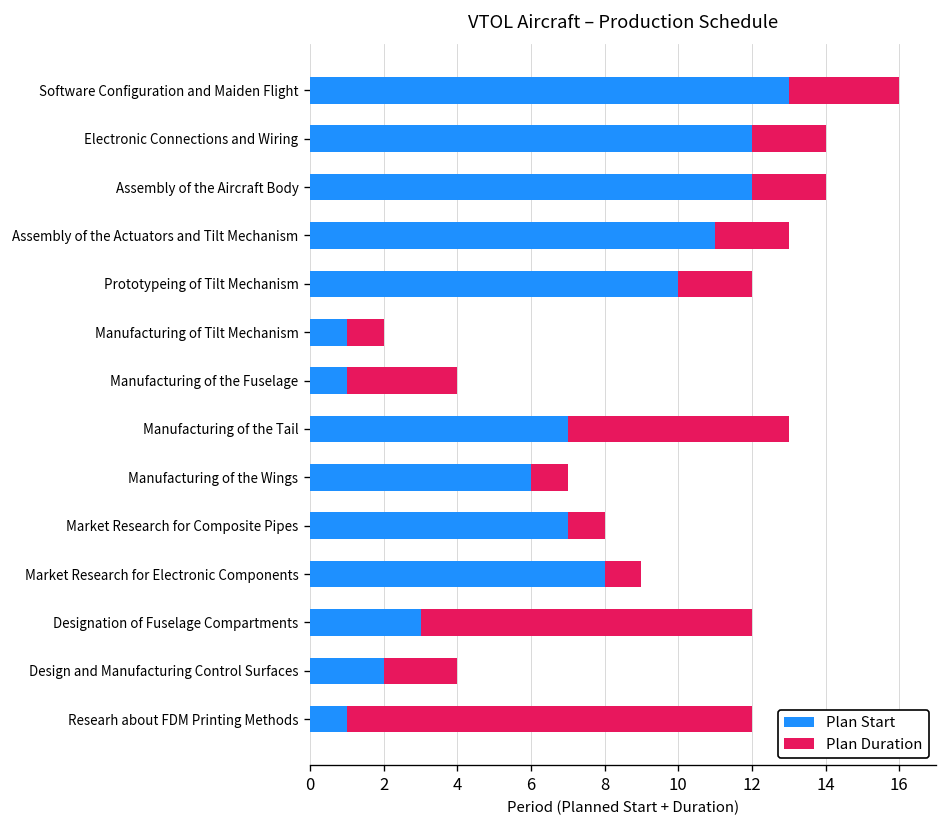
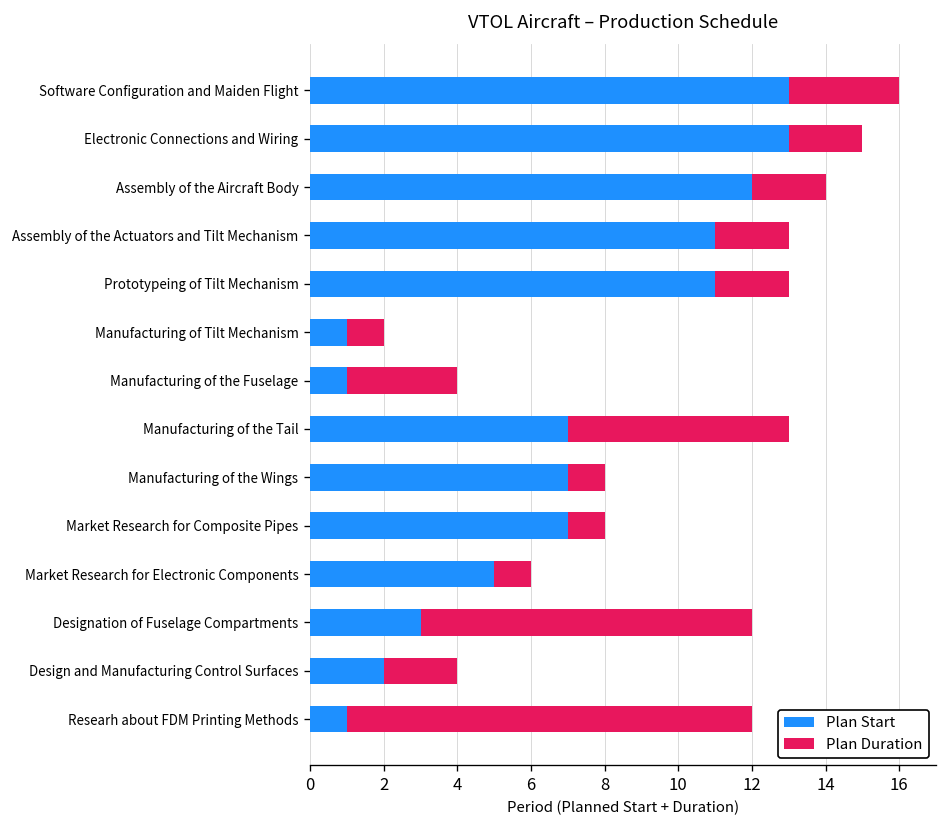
  {
    "Plan Start": {
      "Software Configuration and Maiden Flight": 13,
-     "Electronic Connections and Wiring": 12,
+     "Electronic Connections and Wiring": 13,
      "Assembly of the Aircraft Body": 12,
      "Assembly of the Actuators and Tilt Mechanism": 11,
-     "Prototypeing of Tilt Mechanism": 10,
+     "Prototypeing of Tilt Mechanism": 11,
      "Manufacturing of Tilt Mechanism": 1,
      "Manufacturing of the Fuselage": 1,
      "Manufacturing of the Tail": 7,
-     "Manufacturing of the Wings": 6,
+     "Manufacturing of the Wings": 7,
      "Market Research for Composite Pipes": 7,
-     "Market Research for Electronic Components": 8,
+     "Market Research for Electronic Components": 5,
      "Designation of Fuselage Compartments": 3,
      "Design and Manufacturing Control Surfaces": 2,
      "Researh about FDM Printing Methods": 1
    },
    "Plan Duration": {
      "Software Configuration and Maiden Flight": 3,
      "Electronic Connections and Wiring": 2,
      "Assembly of the Aircraft Body": 2,
      "Assembly of the Actuators and Tilt Mechanism": 2,
      "Prototypeing of Tilt Mechanism": 2,
      "Manufacturing of Tilt Mechanism": 1,
      "Manufacturing of the Fuselage": 3,
      "Manufacturing of the Tail": 6,
      "Manufacturing of the Wings": 1,
      "Market Research for Composite Pipes": 1,
      "Market Research for Electronic Components": 1,
      "Designation of Fuselage Compartments": 9,
      "Design and Manufacturing Control Surfaces": 2,
      "Researh about FDM Printing Methods": 11
    }
  }
